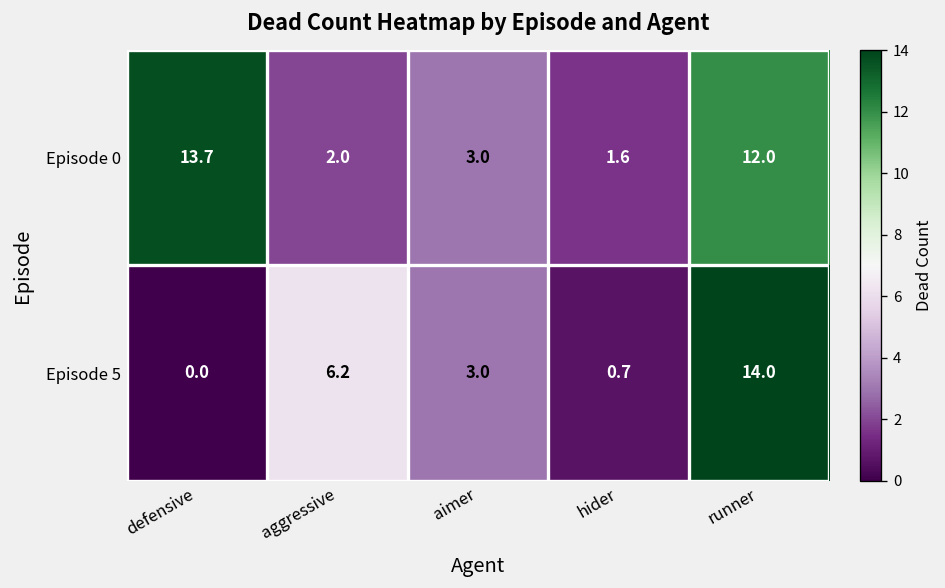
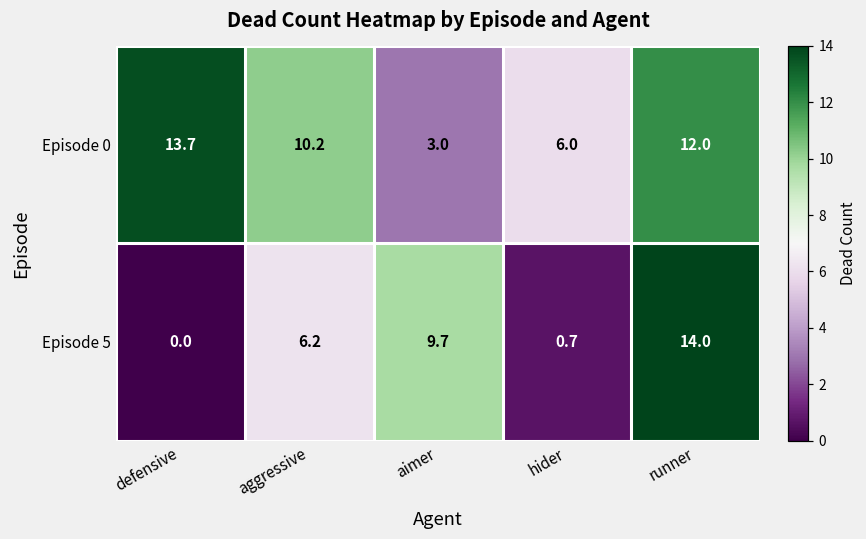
  {
    "Episode 0": {
      "defensive": 13.7,
-     "aggressive": 2.0,
+     "aggressive": 10.2,
      "aimer": 3.0,
-     "hider": 1.6,
+     "hider": 6.0,
      "runner": 12.0
    },
    "Episode 5": {
      "defensive": 0.0,
      "aggressive": 6.2,
-     "aimer": 3.0,
+     "aimer": 9.7,
      "hider": 0.7,
      "runner": 14.0
    }
  }
